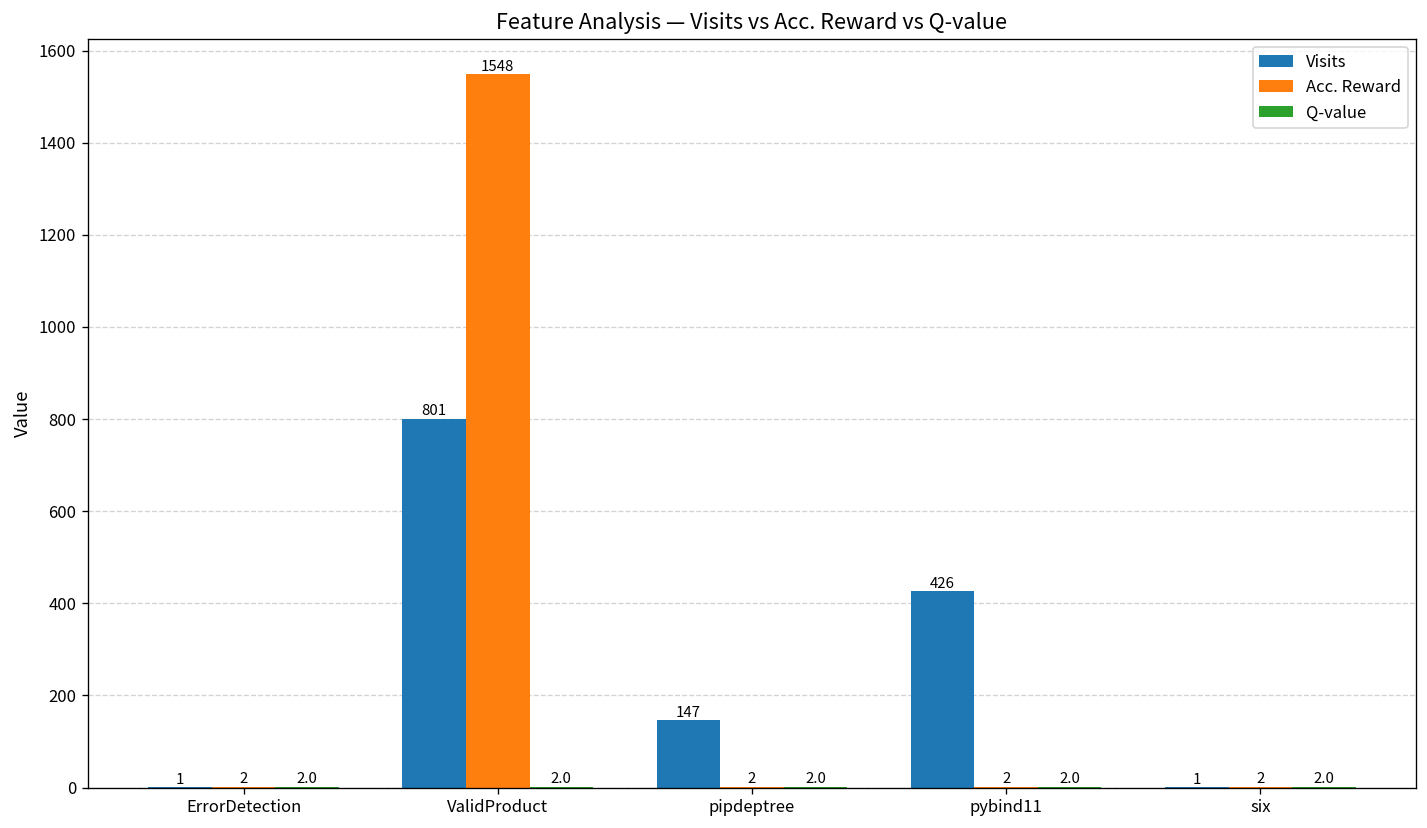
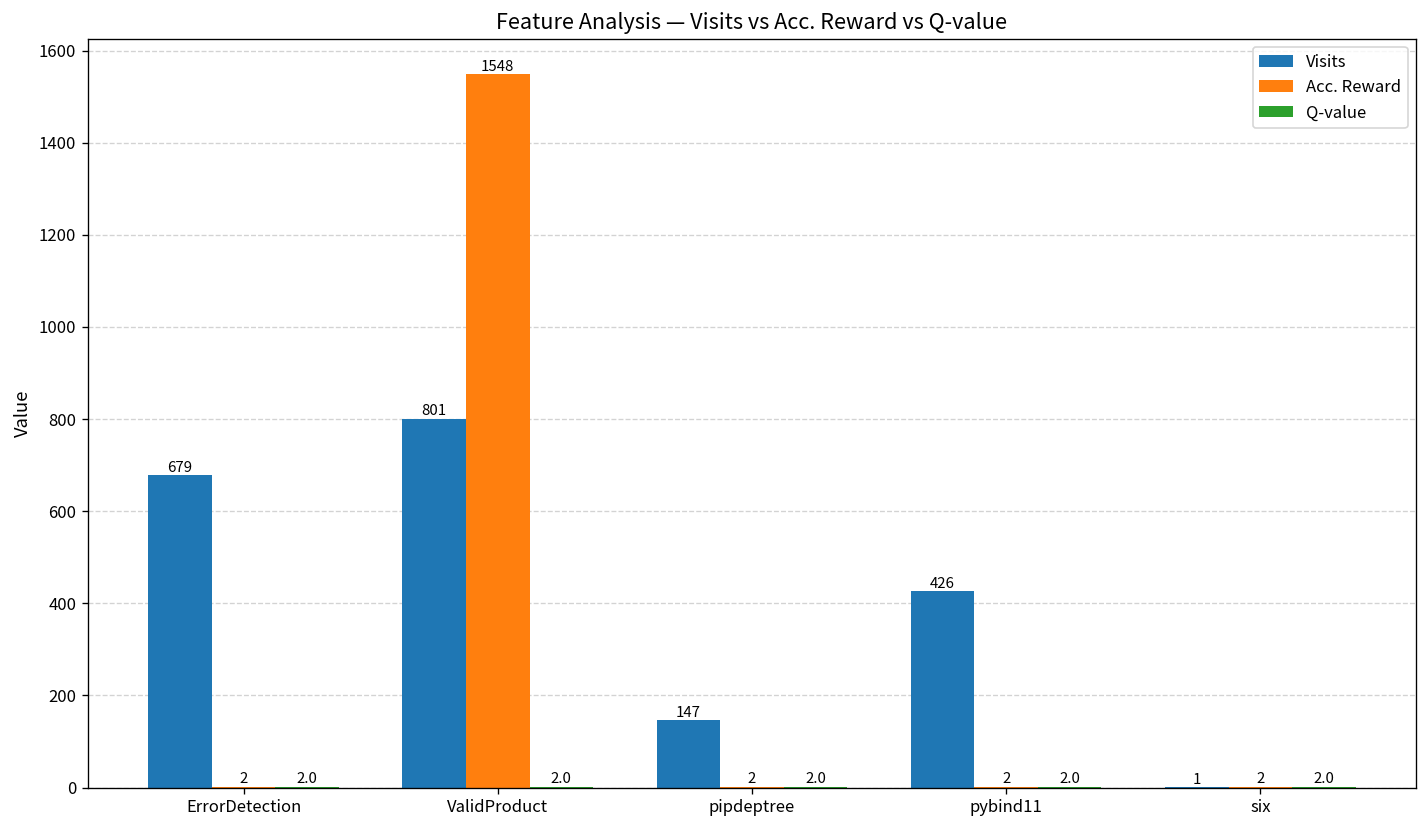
  {
    "Visits": {
-     "ErrorDetection": 1,
+     "ErrorDetection": 679,
      "ValidProduct": 801,
      "pipdeptree": 147,
      "pybind11": 426,
      "six": 1
    },
    "Acc. Reward": {
      "ErrorDetection": 2,
      "ValidProduct": 1548,
      "pipdeptree": 2,
      "pybind11": 2,
      "six": 2
    },
    "Q-value": {
      "ErrorDetection": 2.0,
      "ValidProduct": 2.0,
      "pipdeptree": 2.0,
      "pybind11": 2.0,
      "six": 2.0
    }
  }
